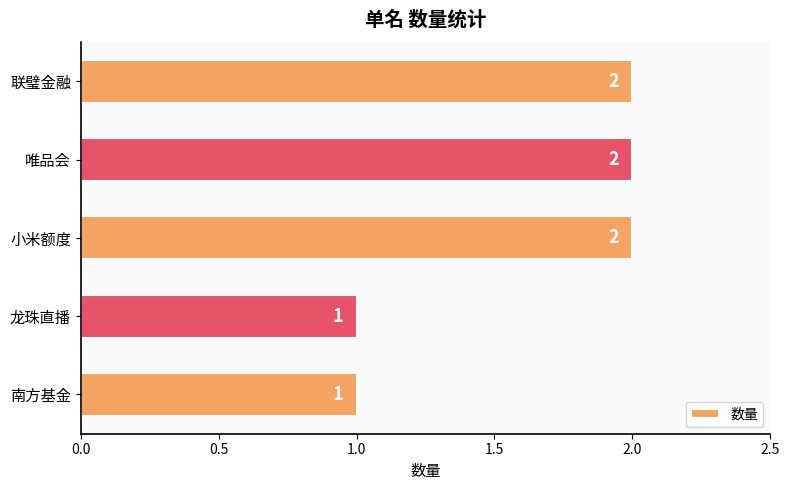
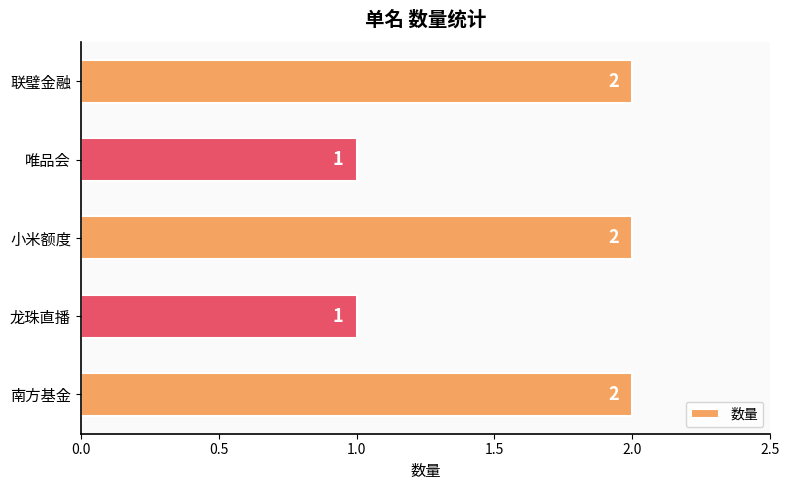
  {
    "联璧金融": 2,
-   "唯品会": 2,
+   "唯品会": 1,
    "小米额度": 2,
    "龙珠直播": 1,
-   "南方基金": 1
+   "南方基金": 2
  }
